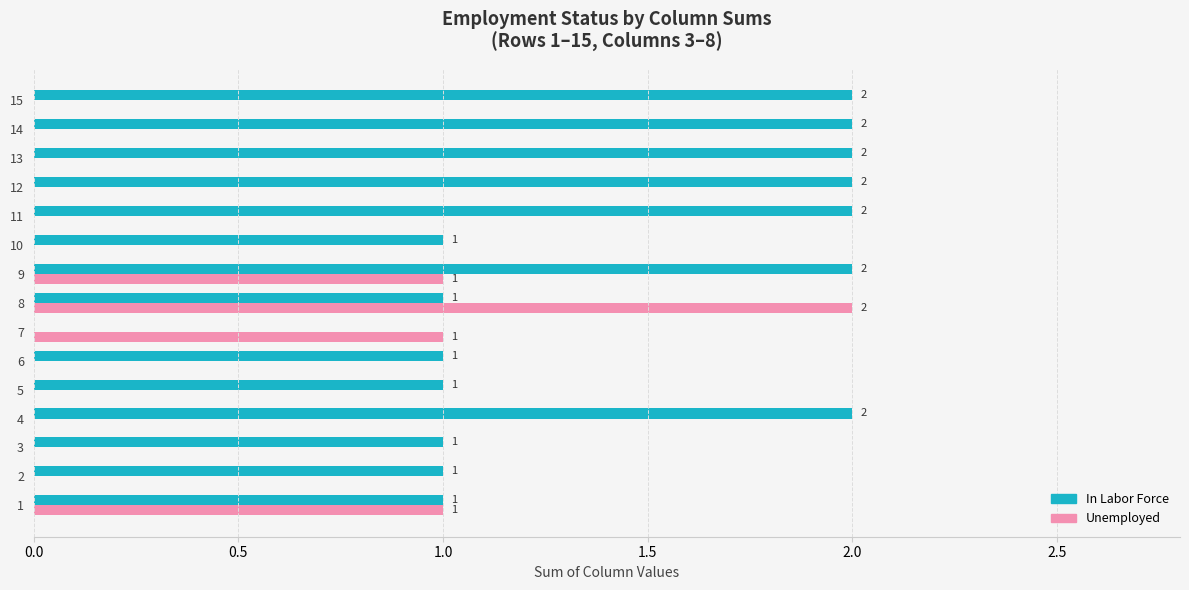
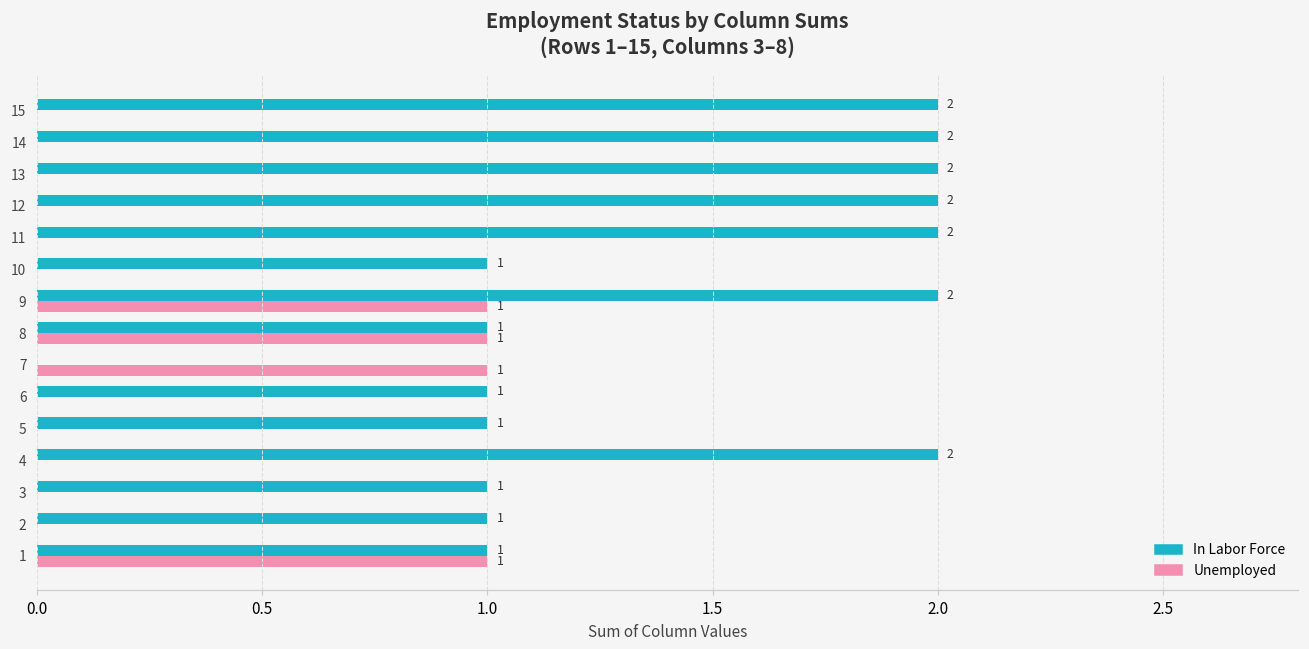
  {
    "In Labor Force": {
      "15": 2,
      "14": 2,
      "13": 2,
      "12": 2,
      "11": 2,
      "10": 1,
      "9": 2,
      "8": 1,
      "6": 1,
      "5": 1,
      "4": 2,
      "3": 1,
      "2": 1,
      "1": 1
    },
    "Unemployed": {
      "9": 1,
-     "8": 2,
+     "8": 1,
      "7": 1,
      "1": 1
    }
  }
